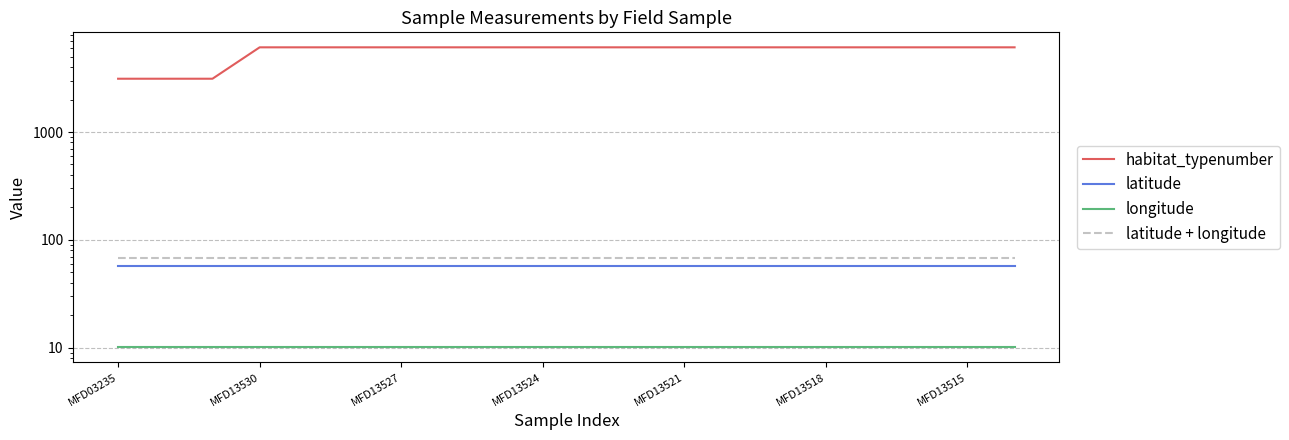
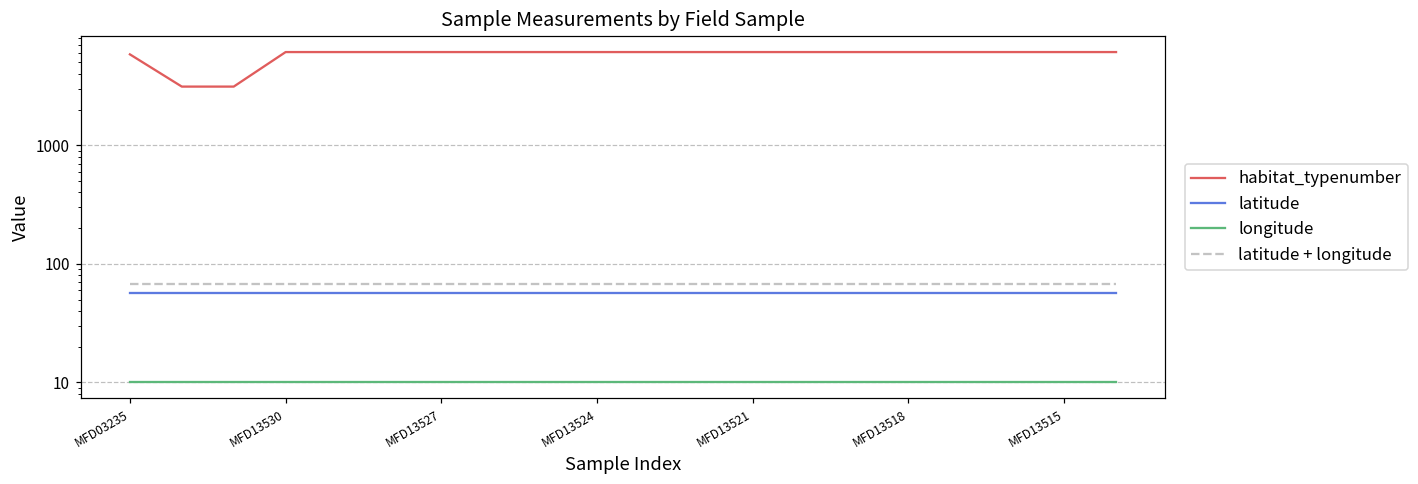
  {
    "habitat_typenumber": {
-     "MFD03235": 3100,
+     "MFD03235": 6000,
      "MFD13530": 6000,
      "MFD13527": 6000,
      "MFD13524": 6000,
      "MFD13521": 6000,
      "MFD13518": 6000,
      "MFD13515": 6000
    },
    "latitude": {
      "MFD03235": 60,
      "MFD13530": 60,
      "MFD13527": 60,
      "MFD13524": 60,
      "MFD13521": 60,
      "MFD13518": 60,
      "MFD13515": 60
    },
    "longitude": {
      "MFD03235": 10,
      "MFD13530": 10,
      "MFD13527": 10,
      "MFD13524": 10,
      "MFD13521": 10,
      "MFD13518": 10,
      "MFD13515": 10
    },
    "latitude + longitude": {
      "MFD03235": 70,
      "MFD13530": 70,
      "MFD13527": 70,
      "MFD13524": 70,
      "MFD13521": 70,
      "MFD13518": 70,
      "MFD13515": 70
    }
  }
